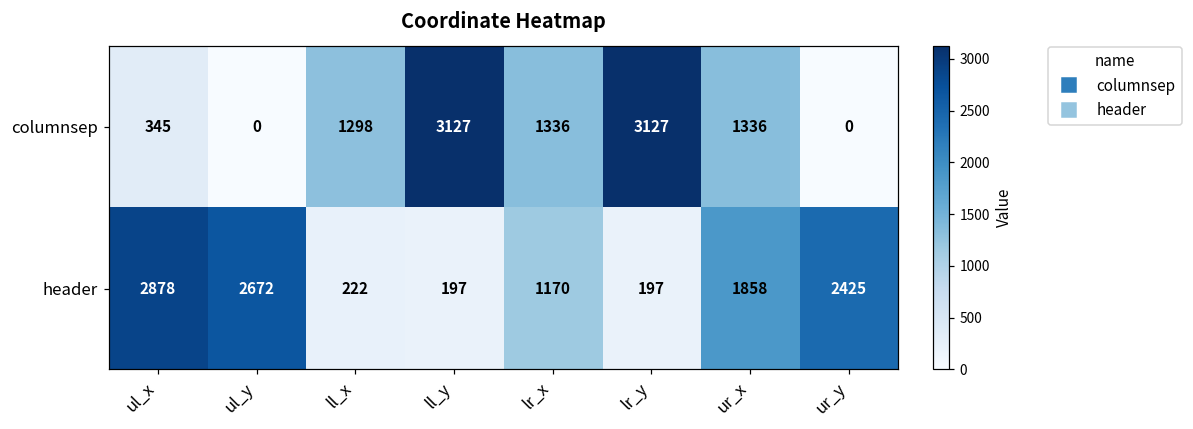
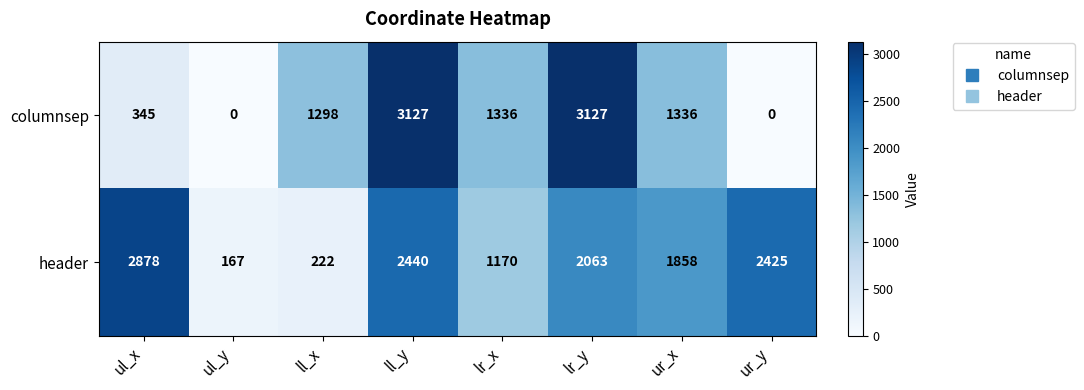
  {
    "columnsep": {
      "ul_x": 345,
      "ul_y": 0,
      "ll_x": 1298,
      "ll_y": 3127,
      "lr_x": 1336,
      "lr_y": 3127,
      "ur_x": 1336,
      "ur_y": 0
    },
    "header": {
      "ul_x": 2878,
-     "ul_y": 2672,
+     "ul_y": 167,
      "ll_x": 222,
-     "ll_y": 197,
+     "ll_y": 2440,
      "lr_x": 1170,
-     "lr_y": 197,
+     "lr_y": 2063,
      "ur_x": 1858,
      "ur_y": 2425
    }
  }
